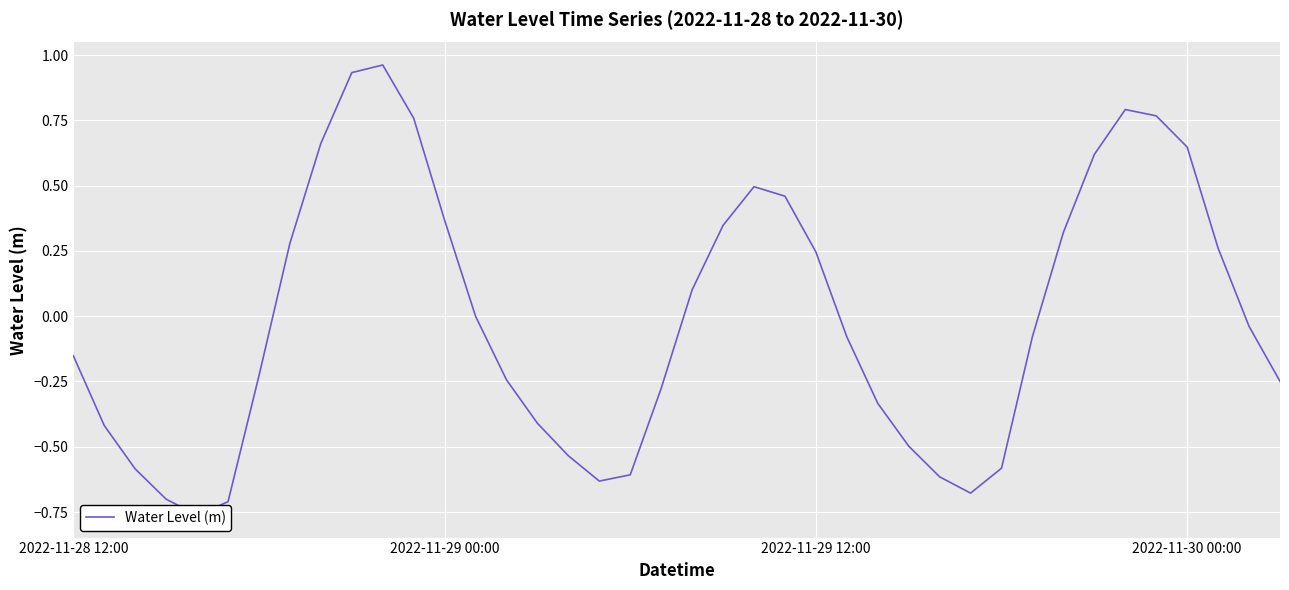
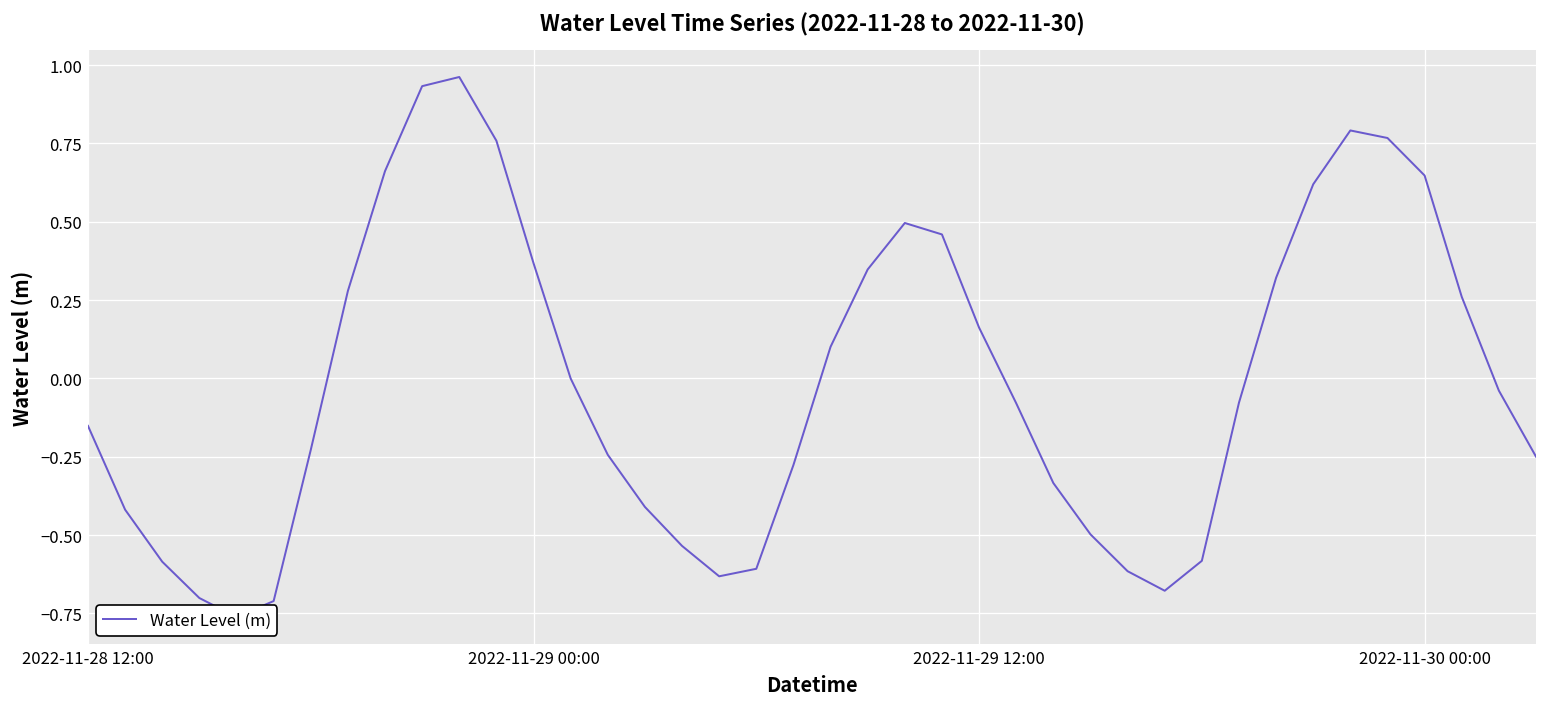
  {
    "2022-11-28 12:00": -0.15,
    "2022-11-29 00:00": 0.37,
-   "2022-11-29 12:00": 0.25,
+   "2022-11-29 12:00": 0.16,
    "2022-11-30 00:00": 0.65
  }
